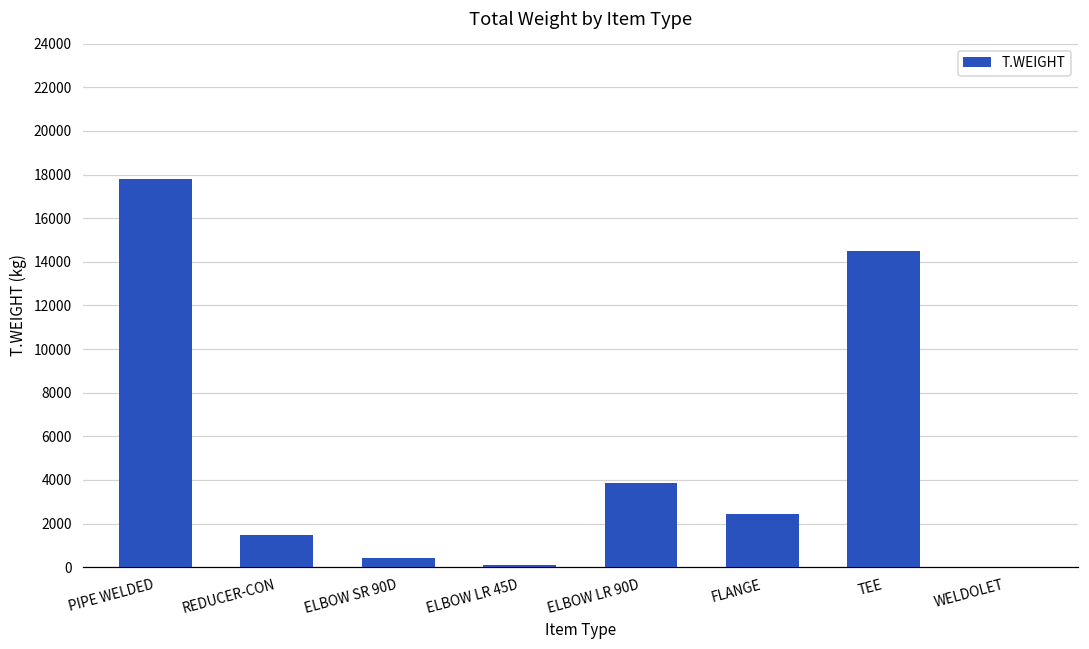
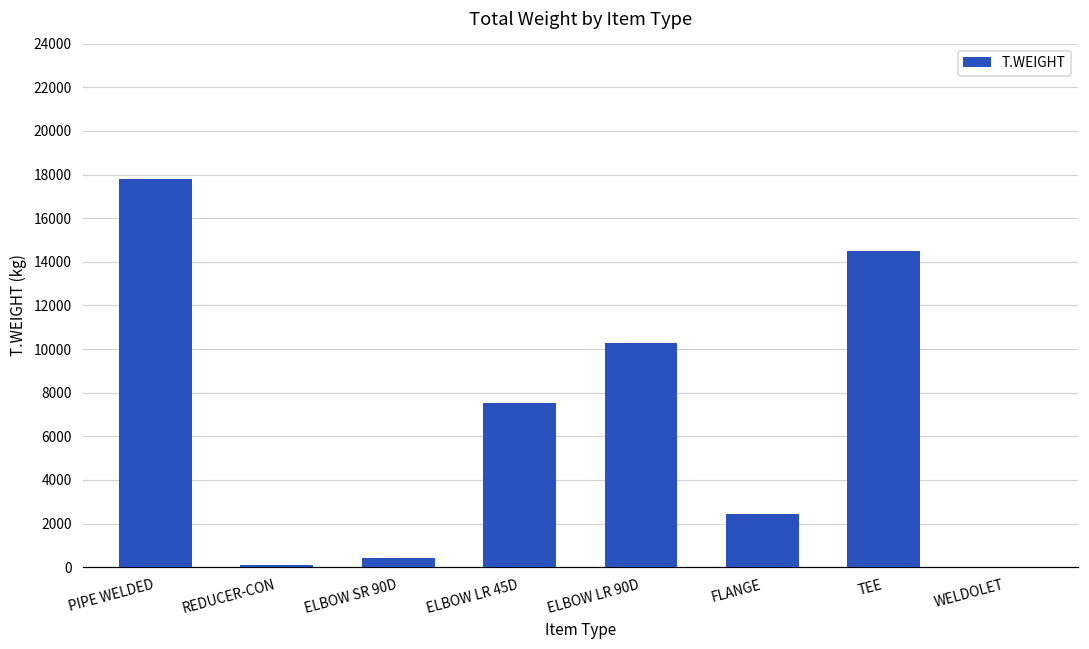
  {
    "PIPE WELDED": 17800,
-   "REDUCER-CON": 1500,
+   "REDUCER-CON": 100,
    "ELBOW SR 90D": 400,
-   "ELBOW LR 45D": 100,
-   "ELBOW LR 90D": 3900,
+   "ELBOW LR 45D": 7500,
+   "ELBOW LR 90D": 10300,
    "FLANGE": 2500,
    "TEE": 14500
  }
